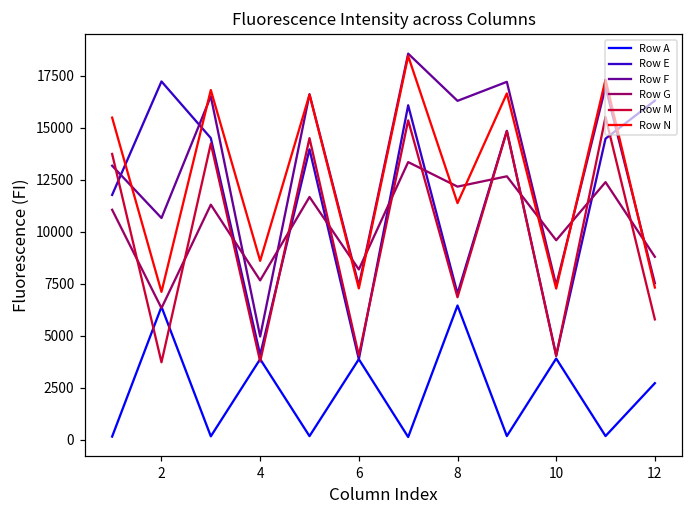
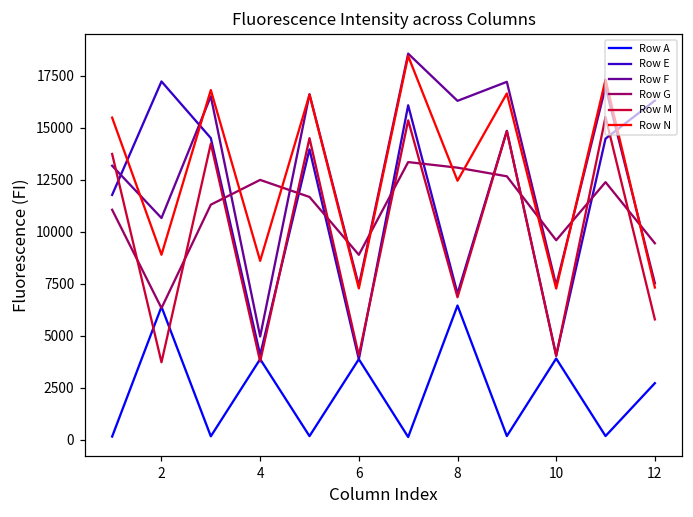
  {
    "Row A": {
      "8": 6500,
      "12": 2700
    },
    "Row E": {
      "2": 17200,
      "4": 4100,
      "8": 7000
    },
    "Row F": {
      "2": 10700,
      "4": 5000,
      "6": 7400,
      "8": 16300,
      "10": 7400,
      "12": 7500
    },
    "Row G": {
-     "4": 7700,
-     "6": 8200,
-     "8": 12200,
+     "4": 12500,
+     "6": 8900,
+     "8": 13100,
      "10": 9600,
-     "12": 8800
+     "12": 9500
    },
    "Row M": {
      "2": 3700,
      "6": 4100,
      "8": 6900,
      "12": 5800
    },
    "Row N": {
-     "2": 7100,
+     "2": 8900,
      "4": 8600,
      "6": 7300,
-     "8": 11400,
+     "8": 12500,
      "10": 7300,
      "12": 7300
    }
  }
